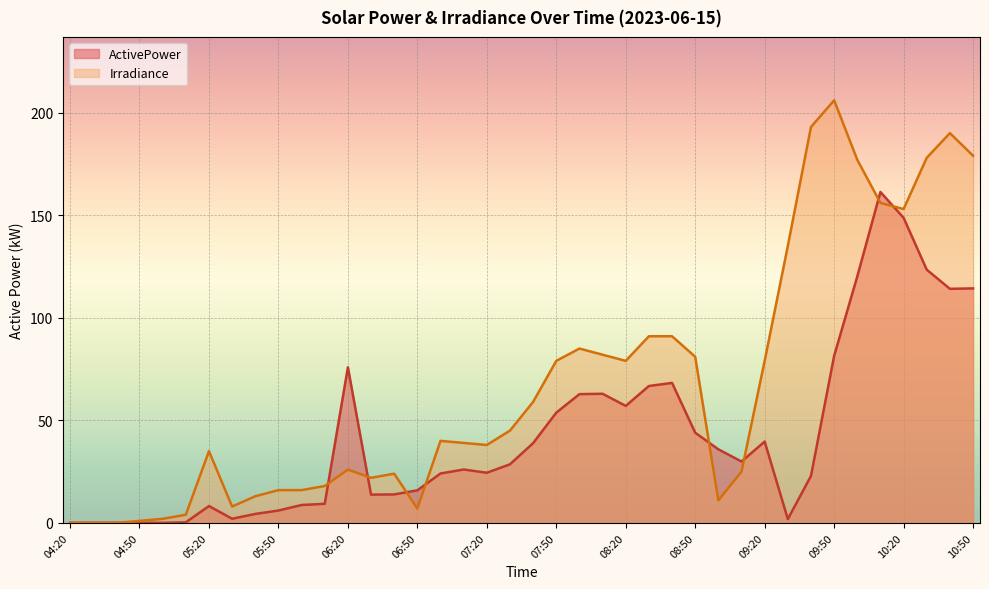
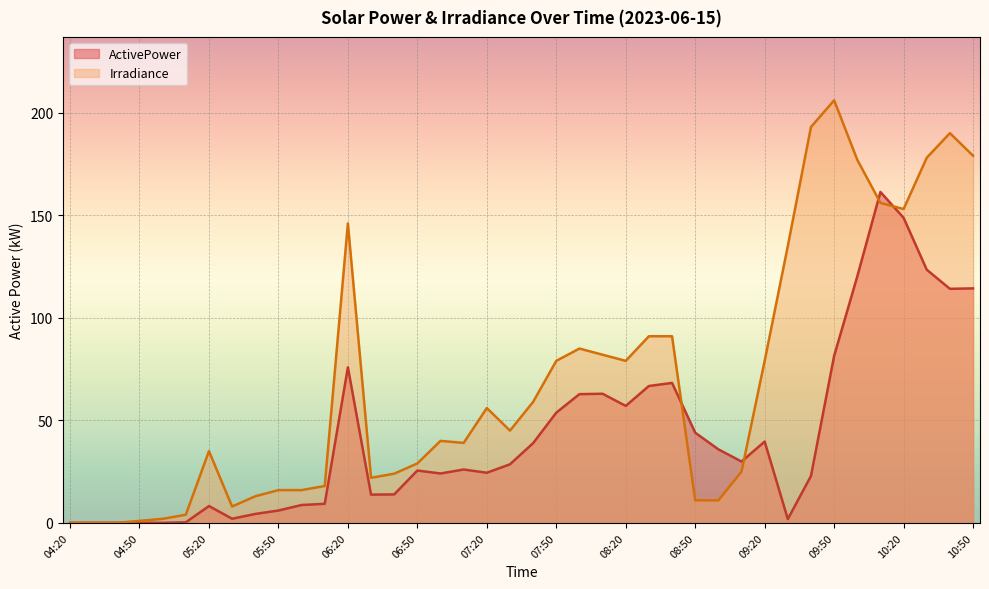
  {
    "ActivePower": {
      "05:20": 8,
      "05:50": 6,
      "06:20": 76,
-     "06:50": 16,
+     "06:50": 26,
      "07:20": 24,
      "07:50": 54,
      "08:20": 57,
      "08:50": 44,
      "09:20": 40,
      "09:50": 81,
      "10:20": 149,
      "10:50": 114
    },
    "Irradiance": {
      "05:20": 35,
      "05:50": 16,
-     "06:20": 26,
-     "06:50": 7,
-     "07:20": 38,
+     "06:20": 146,
+     "06:50": 29,
+     "07:20": 56,
      "07:50": 79,
      "08:20": 79,
-     "08:50": 81,
+     "08:50": 11,
      "09:20": 79,
      "09:50": 206,
      "10:20": 153,
      "10:50": 179
    }
  }
